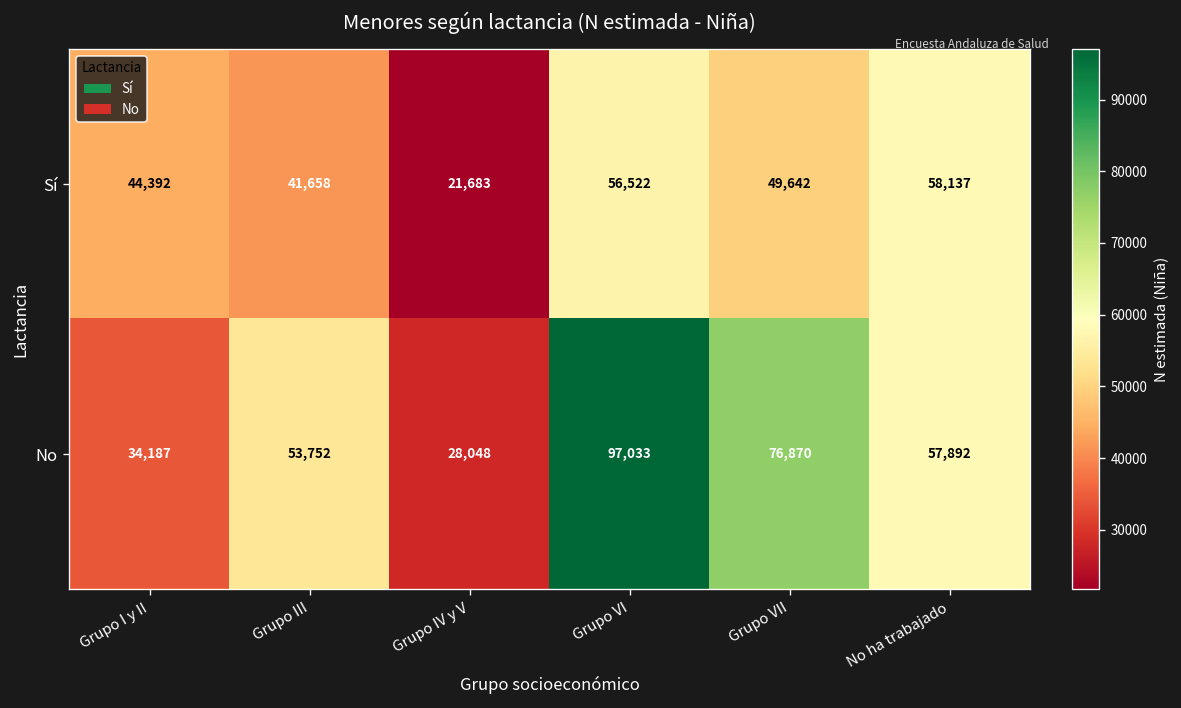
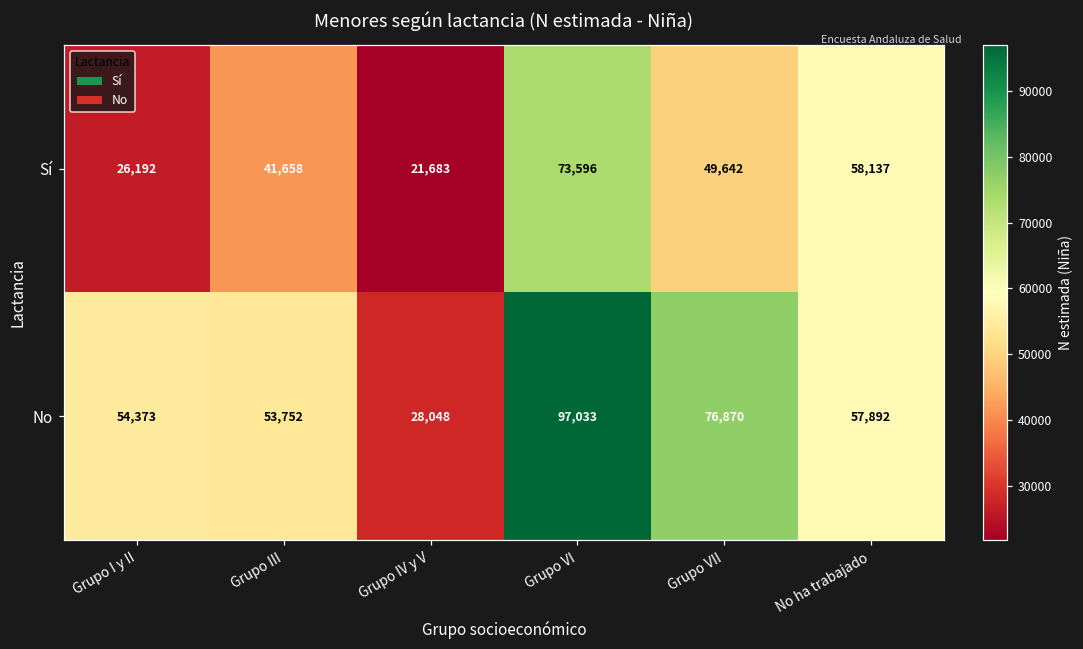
  {
    "Sí": {
-     "Grupo I y II": "44,392",
+     "Grupo I y II": "26,192",
      "Grupo III": "41,658",
      "Grupo IV y V": "21,683",
-     "Grupo VI": "56,522",
+     "Grupo VI": "73,596",
      "Grupo VII": "49,642",
      "No ha trabajado": "58,137"
    },
    "No": {
-     "Grupo I y II": "34,187",
+     "Grupo I y II": "54,373",
      "Grupo III": "53,752",
      "Grupo IV y V": "28,048",
      "Grupo VI": "97,033",
      "Grupo VII": "76,870",
      "No ha trabajado": "57,892"
    }
  }
